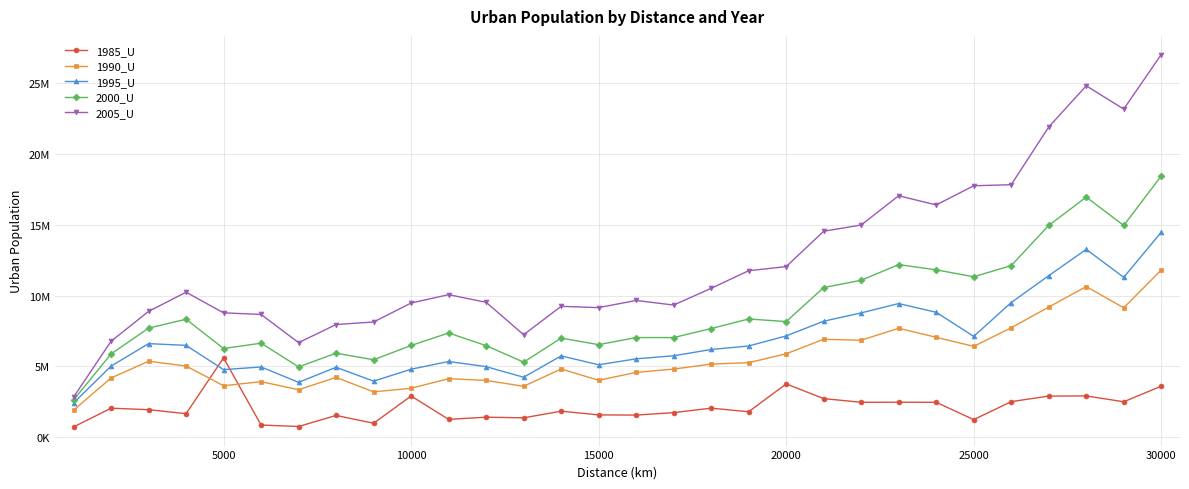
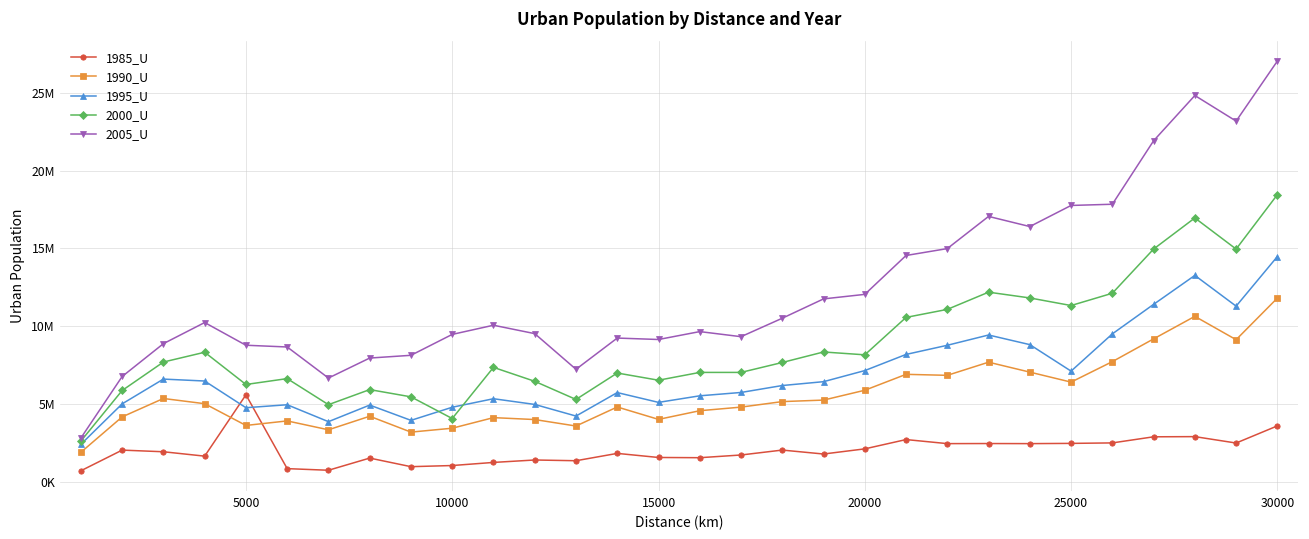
  {
    "1985_U": {
      "5000": 5600000,
-     "10000": 2900000,
+     "10000": 1100000,
      "15000": 1600000,
-     "20000": 3800000,
-     "25000": 1200000,
+     "20000": 2100000,
+     "25000": 2500000,
      "30000": 3600000
    },
    "1990_U": {
      "5000": 3600000,
      "10000": 3500000,
      "15000": 4000000,
      "20000": 5900000,
      "25000": 6400000,
      "30000": 11800000
    },
    "1995_U": {
      "5000": 4800000,
      "10000": 4800000,
      "15000": 5100000,
      "20000": 7200000,
      "25000": 7100000,
      "30000": 14500000
    },
    "2000_U": {
      "5000": 6300000,
-     "10000": 6500000,
+     "10000": 4100000,
      "15000": 6500000,
      "20000": 8200000,
      "25000": 11300000,
      "30000": 18500000
    },
    "2005_U": {
      "5000": 8800000,
      "10000": 9500000,
      "15000": 9200000,
      "20000": 12100000,
      "25000": 17800000,
      "30000": 27000000
    }
  }
